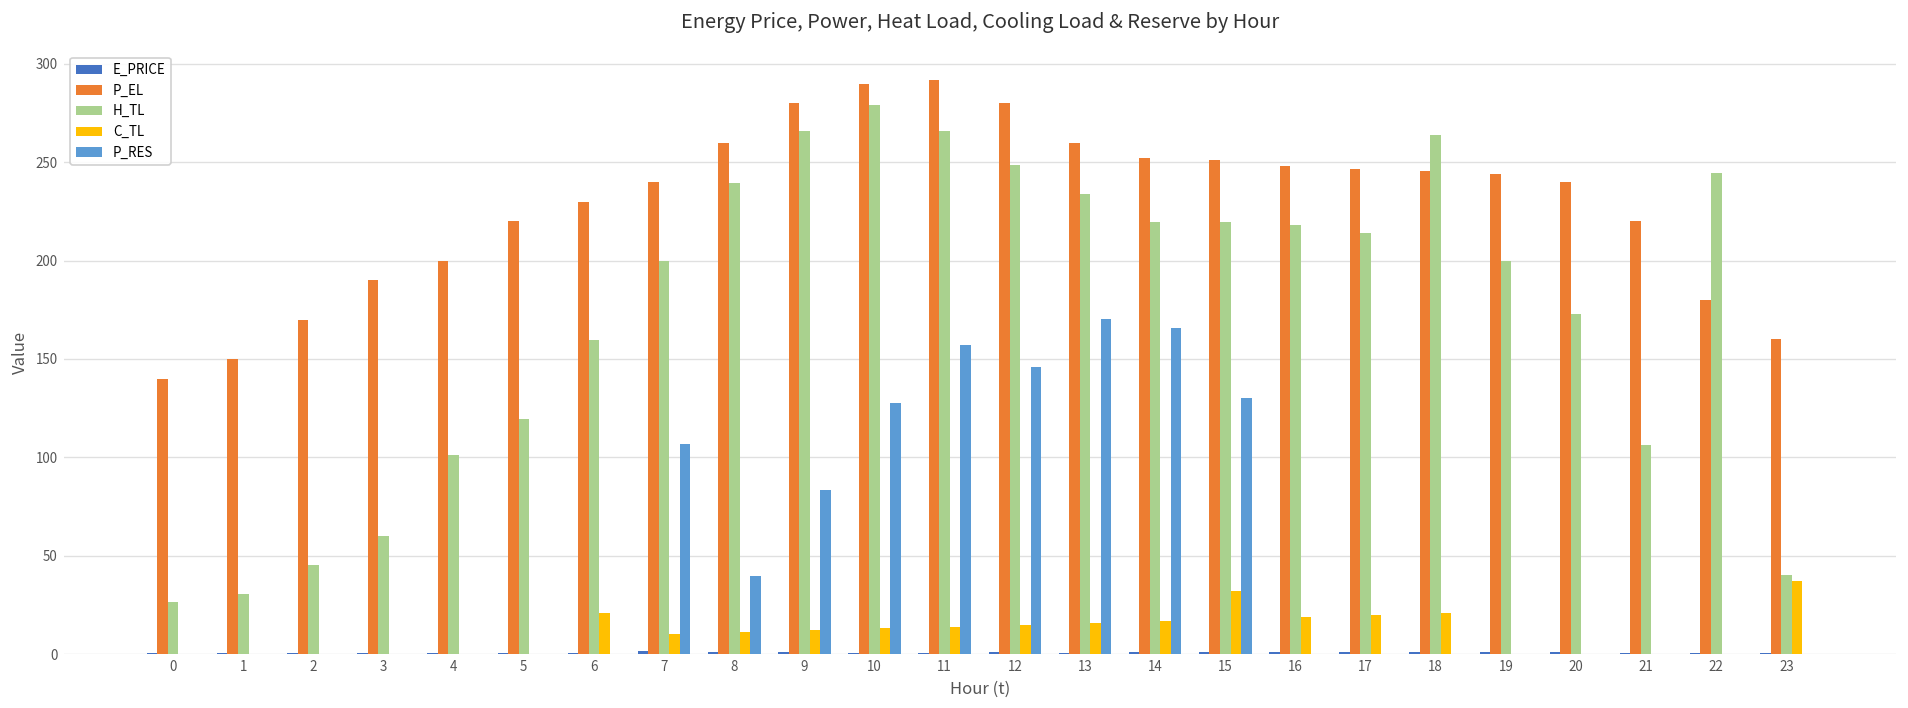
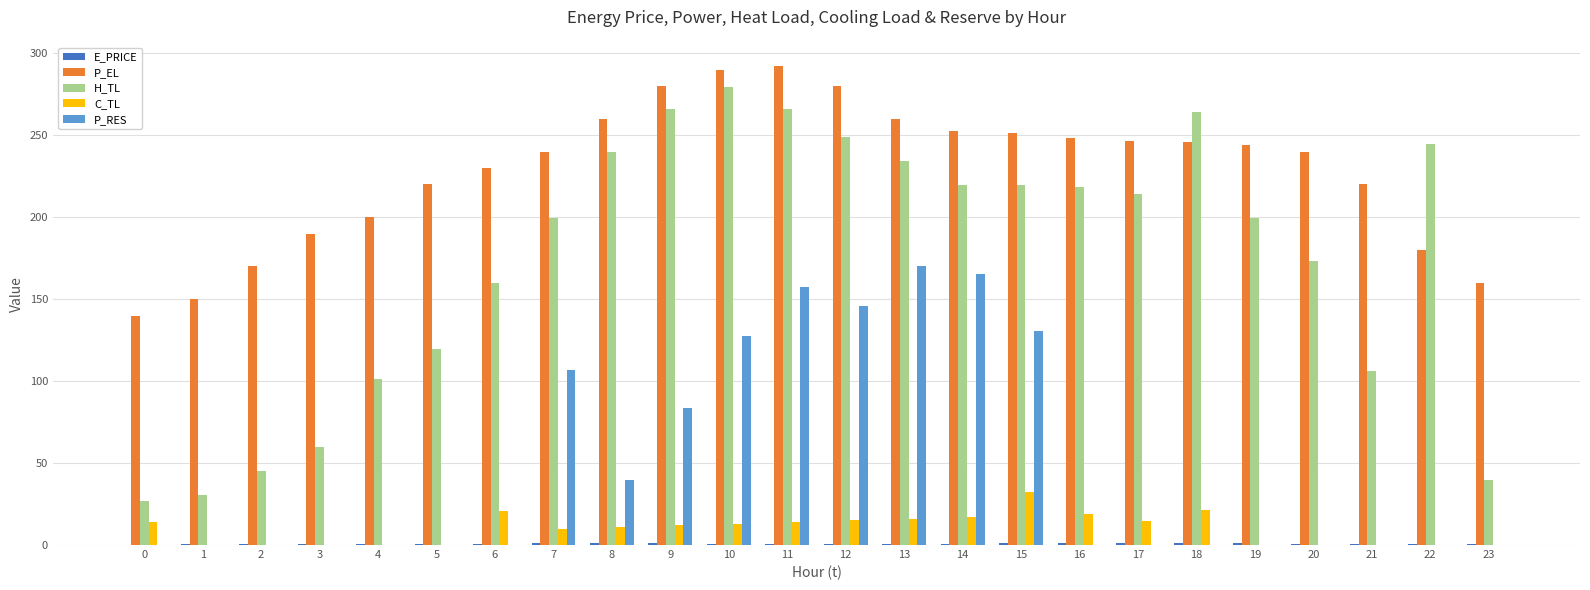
  {
    "P_EL": {
      "0": 140,
      "1": 150,
      "2": 170,
      "3": 190,
      "4": 200,
      "5": 220,
      "6": 230,
      "7": 240,
      "8": 260,
      "9": 280,
      "10": 290,
      "11": 292,
      "12": 280,
      "13": 260,
      "14": 252,
      "15": 251,
      "16": 248,
      "17": 246,
      "18": 246,
      "19": 244,
      "20": 240,
      "21": 220,
      "22": 180,
      "23": 160
    },
    "H_TL": {
      "0": 27,
      "1": 31,
      "2": 45,
      "3": 60,
      "4": 101,
      "5": 120,
      "6": 160,
      "7": 200,
      "8": 240,
      "9": 266,
      "10": 279,
      "11": 266,
      "12": 249,
      "13": 234,
      "14": 220,
      "15": 219,
      "16": 218,
      "17": 214,
      "18": 264,
      "19": 200,
      "20": 173,
      "21": 106,
      "22": 244,
      "23": 40
    },
    "C_TL": {
-     "0": 0,
+     "0": 14,
      "1": 0,
      "2": 0,
      "3": 0,
      "4": 0,
      "5": 0,
      "6": 21,
      "7": 10,
      "8": 11,
      "9": 12,
      "10": 13,
      "11": 14,
      "12": 15,
      "13": 16,
      "14": 17,
      "15": 32,
      "16": 19,
-     "17": 20,
+     "17": 14,
      "18": 21,
      "19": 0,
      "20": 0,
      "21": 0,
      "22": 0,
-     "23": 37
+     "23": 0
    }
  }
